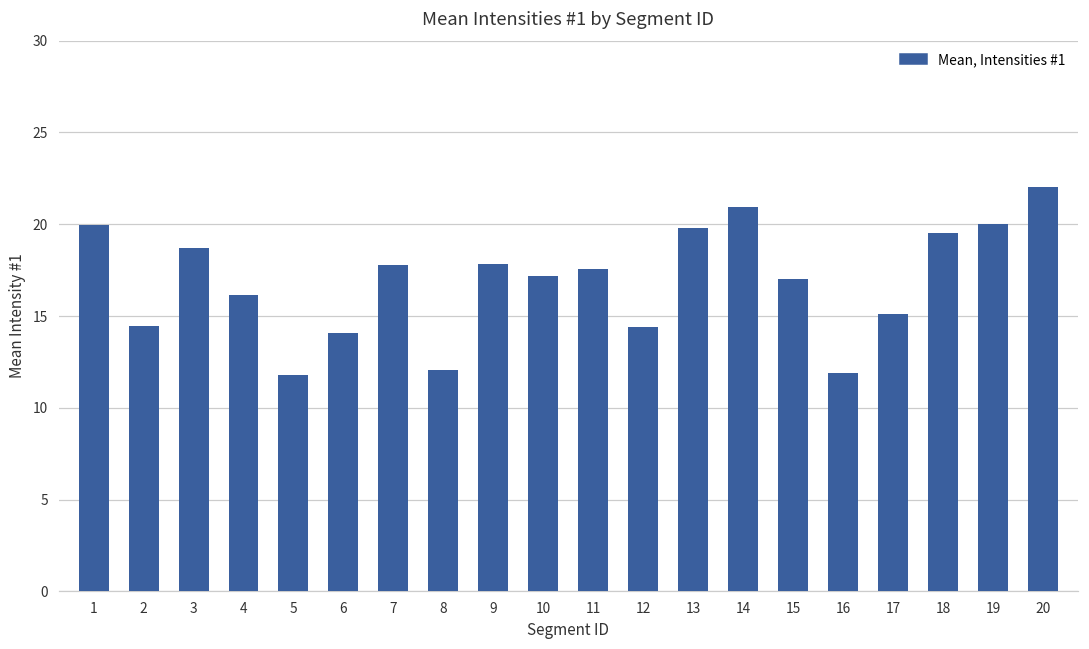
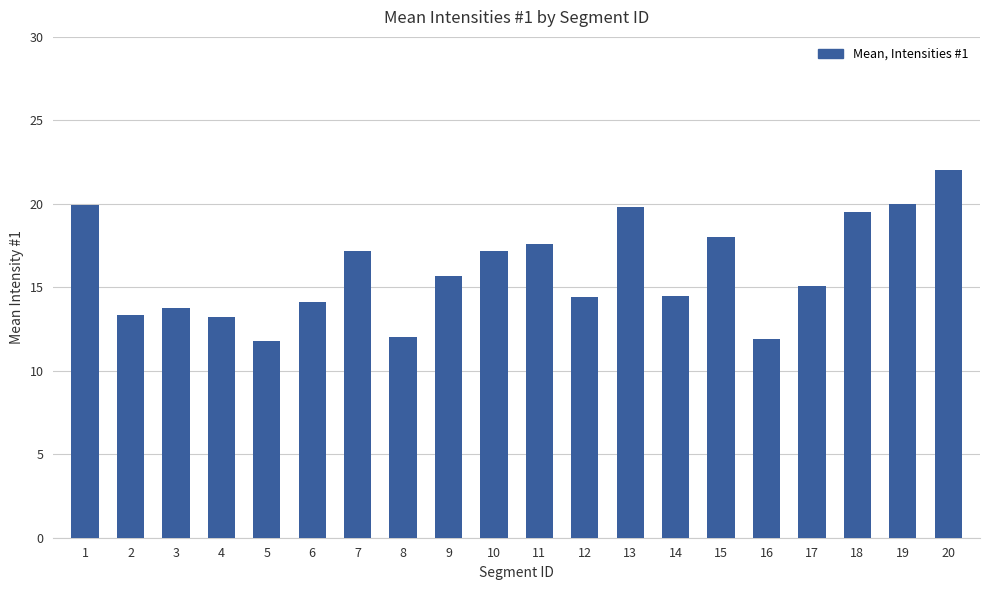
  {
    "1": 19.9,
-   "2": 14.5,
-   "3": 18.7,
-   "4": 16.1,
+   "2": 13.3,
+   "3": 13.8,
+   "4": 13.2,
    "5": 11.8,
    "6": 14.1,
-   "7": 17.8,
+   "7": 17.2,
    "8": 12.1,
-   "9": 17.8,
+   "9": 15.7,
    "10": 17.2,
    "11": 17.6,
    "12": 14.4,
    "13": 19.8,
-   "14": 20.9,
-   "15": 17,
+   "14": 14.5,
+   "15": 18,
    "16": 11.9,
    "17": 15.1,
    "18": 19.5,
    "19": 20.0,
    "20": 22.0
  }
